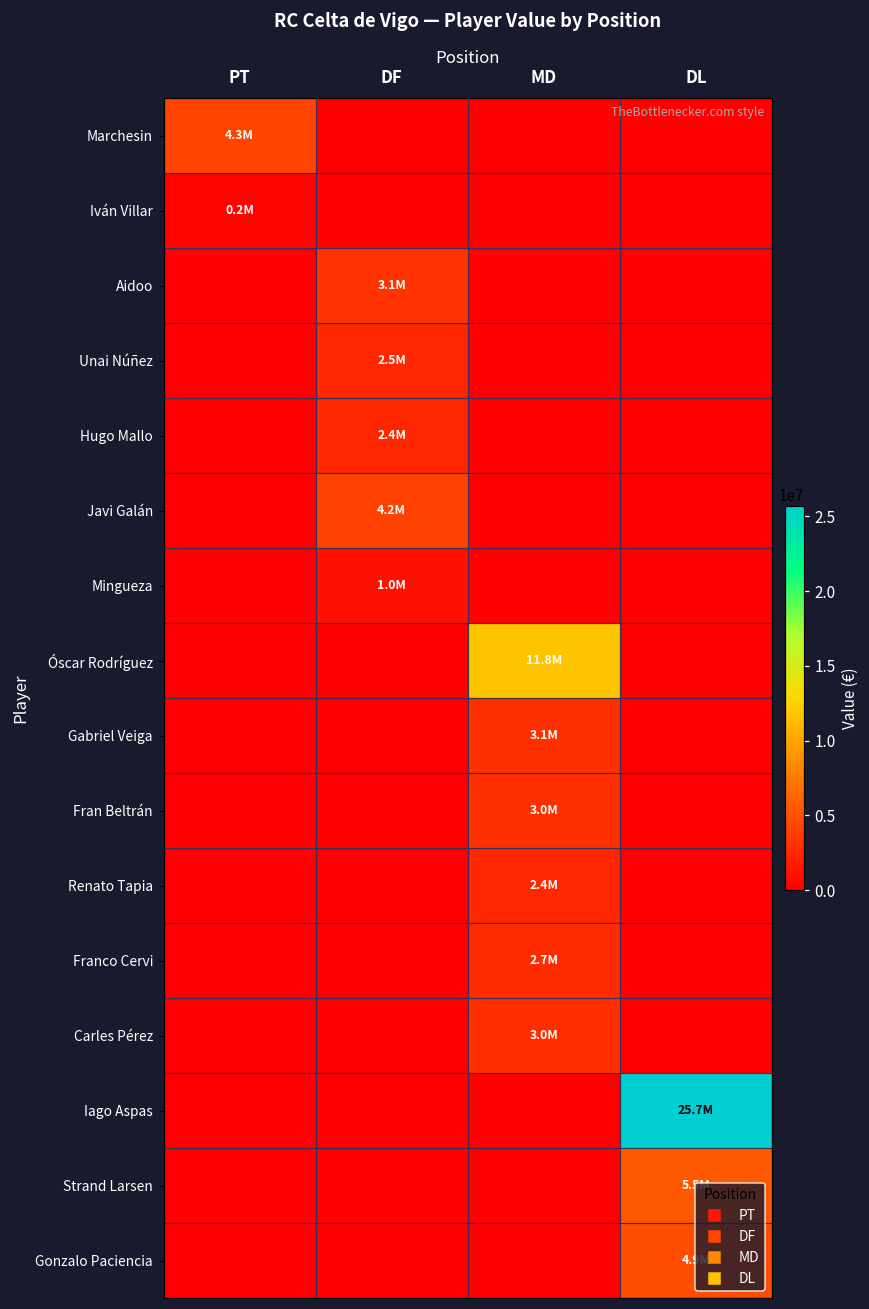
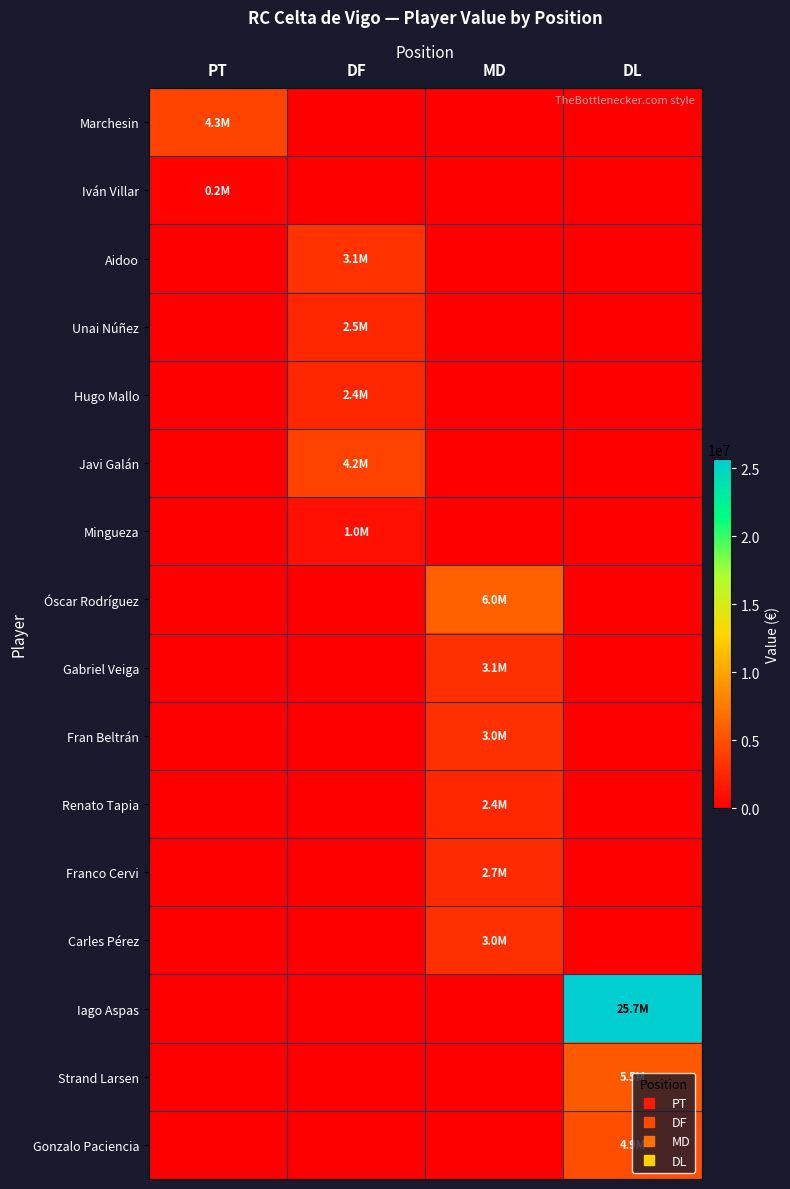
  {
    "Marchesin": {
      "PT": "4.3M"
    },
    "Iván Villar": {
      "PT": "0.2M"
    },
    "Aidoo": {
      "DF": "3.1M"
    },
    "Unai Núñez": {
      "DF": "2.5M"
    },
    "Hugo Mallo": {
      "DF": "2.4M"
    },
    "Javi Galán": {
      "DF": "4.2M"
    },
    "Mingueza": {
      "DF": "1.0M"
    },
    "Óscar Rodríguez": {
-     "MD": "11.8M"
+     "MD": "6.0M"
    },
    "Gabriel Veiga": {
      "MD": "3.1M"
    },
    "Fran Beltrán": {
      "MD": "3.0M"
    },
    "Renato Tapia": {
      "MD": "2.4M"
    },
    "Franco Cervi": {
      "MD": "2.7M"
    },
    "Carles Pérez": {
      "MD": "3.0M"
    },
    "Iago Aspas": {
      "DL": "25.7M"
    }
  }
